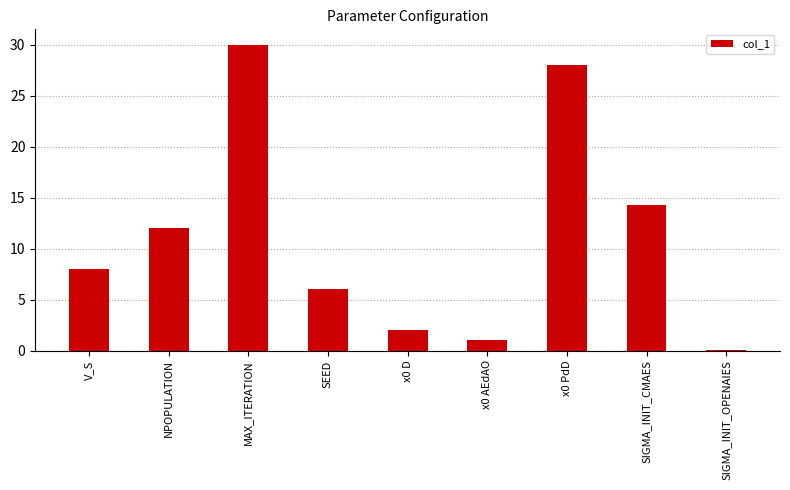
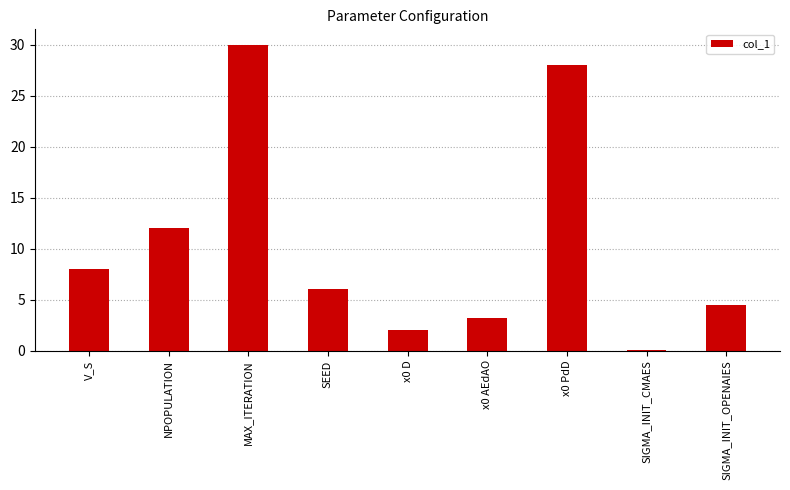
  {
    "V_S": 8.0,
    "NPOPULATION": 12.0,
    "MAX_ITERATION": 30.0,
    "SEED": 6.0,
    "x0 D": 2.0,
-   "x0 AEdAO": 1.0,
+   "x0 AEdAO": 3.2,
    "x0 PdD": 28.0,
-   "SIGMA_INIT_CMAES": 14.3,
-   "SIGMA_INIT_OPENAIES": 0.1
+   "SIGMA_INIT_CMAES": 0.1,
+   "SIGMA_INIT_OPENAIES": 4.5
  }
